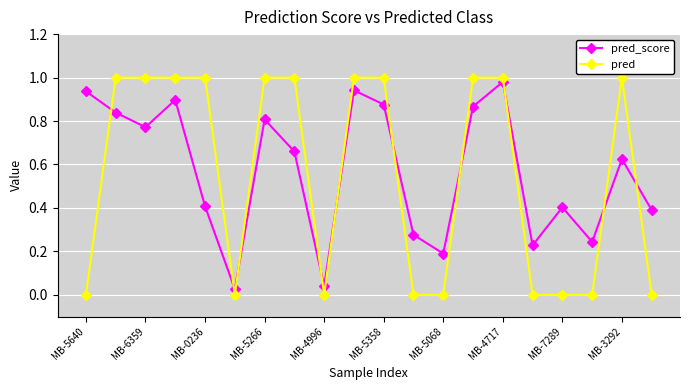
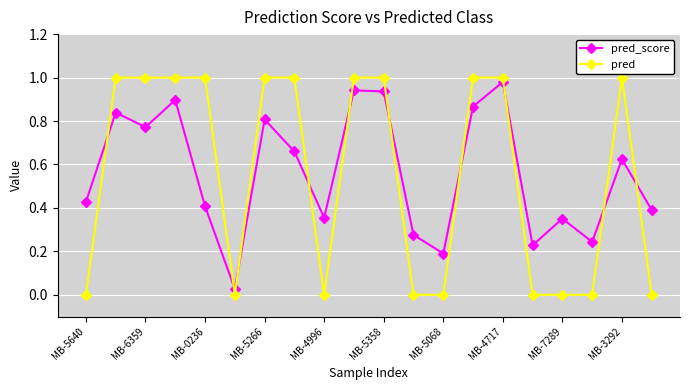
  {
    "pred_score": {
-     "MB-5640": 0.94,
+     "MB-5640": 0.43,
      "MB-6359": 0.77,
      "MB-0236": 0.41,
      "MB-5266": 0.81,
-     "MB-4996": 0.04,
-     "MB-5358": 0.88,
+     "MB-4996": 0.35,
+     "MB-5358": 0.94,
      "MB-5068": 0.19,
      "MB-4717": 0.98,
-     "MB-7289": 0.40,
+     "MB-7289": 0.35,
      "MB-3292": 0.62
    },
    "pred": {
      "MB-5640": 0.00,
      "MB-6359": 1.00,
      "MB-0236": 1.00,
      "MB-5266": 1.00,
      "MB-4996": 0.00,
      "MB-5358": 1.00,
      "MB-5068": 0.00,
      "MB-4717": 1.00,
      "MB-7289": 0.00,
      "MB-3292": 1.00
    }
  }
